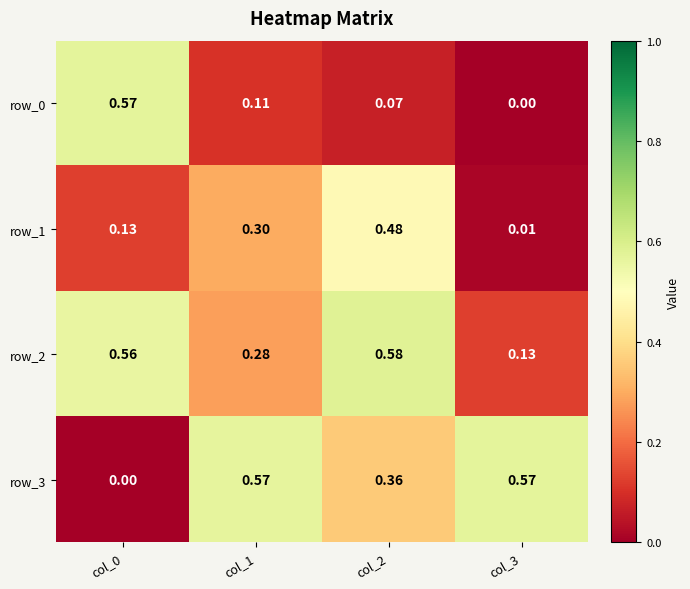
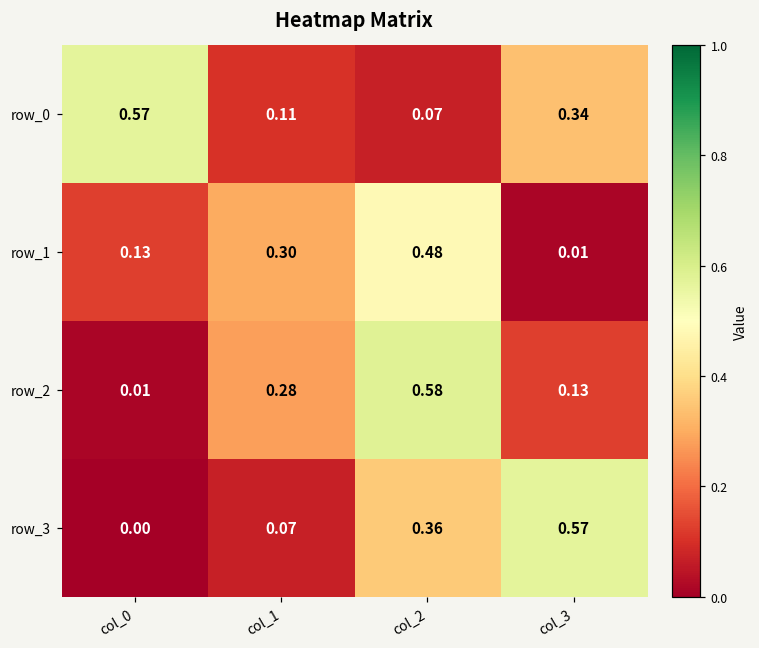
  {
    "row_0": {
      "col_0": 0.57,
      "col_1": 0.11,
      "col_2": 0.07,
-     "col_3": 0.00
+     "col_3": 0.34
    },
    "row_1": {
      "col_0": 0.13,
      "col_1": 0.30,
      "col_2": 0.48,
      "col_3": 0.01
    },
    "row_2": {
-     "col_0": 0.56,
+     "col_0": 0.01,
      "col_1": 0.28,
      "col_2": 0.58,
      "col_3": 0.13
    },
    "row_3": {
      "col_0": 0.00,
-     "col_1": 0.57,
+     "col_1": 0.07,
      "col_2": 0.36,
      "col_3": 0.57
    }
  }
